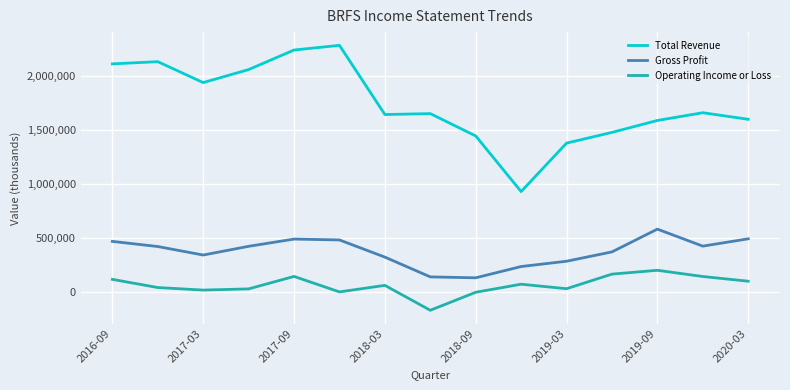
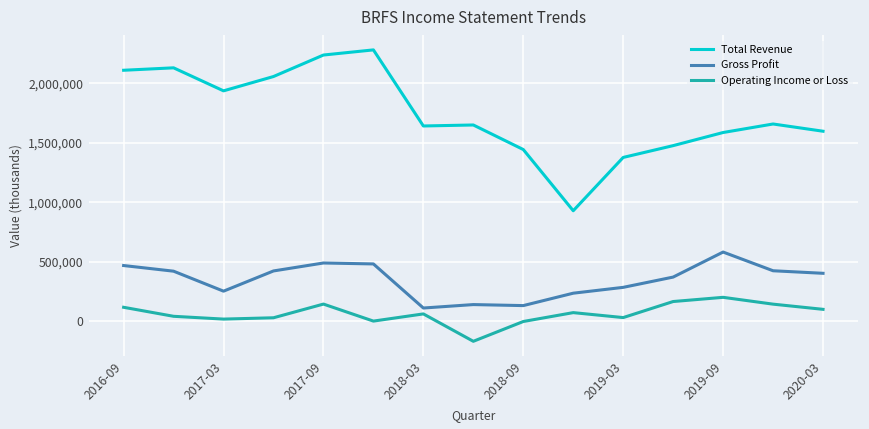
  {
    "Gross Profit": {
      "2016-09": "470,000",
-     "2017-03": "340,000",
+     "2017-03": "250,000",
      "2017-09": "490,000",
-     "2018-03": "320,000",
+     "2018-03": "110,000",
      "2018-09": "130,000",
      "2019-03": "280,000",
      "2019-09": "580,000",
-     "2020-03": "490,000"
+     "2020-03": "400,000"
    }
  }
